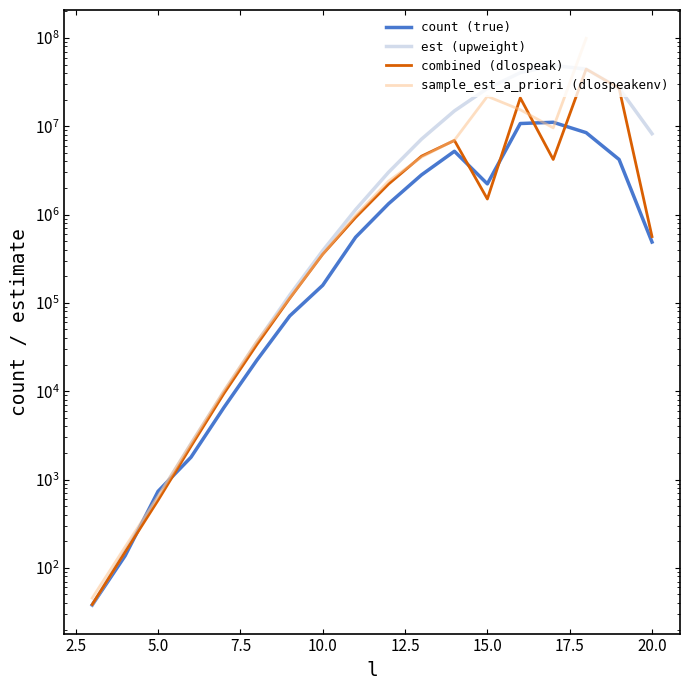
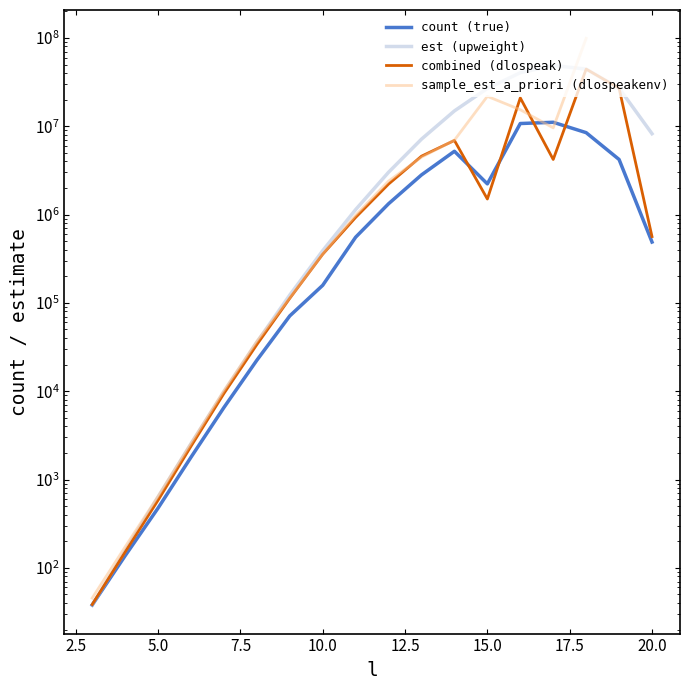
  {
    "count (true)": {
-     "5.0": 700,
+     "5.0": 500,
      "10.0": 160000,
      "15.0": 2200000,
      "20.0": 500000
    },
    "est (upweight)": {
      "10.0": 400000,
      "20.0": 8000000
    },
    "combined (dlospeak)": {
      "5.0": 600,
      "15.0": 1500000,
      "20.0": 600000
    }
  }
